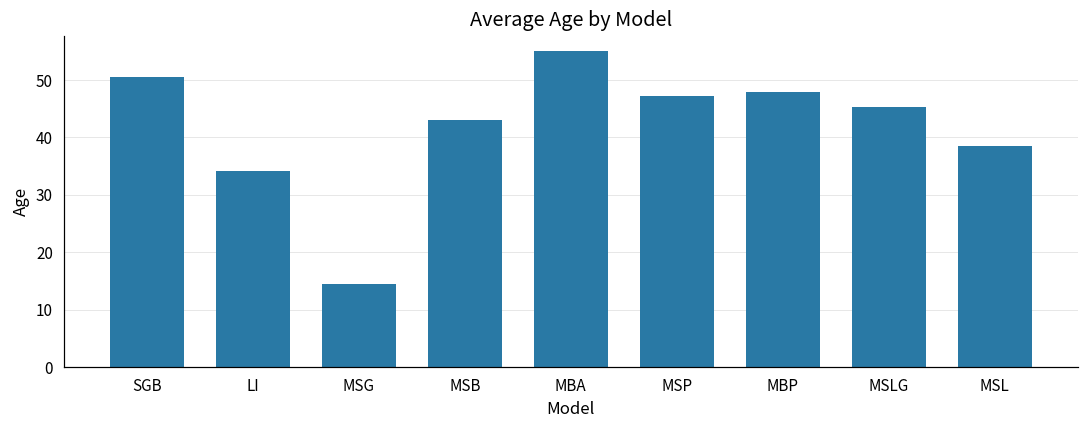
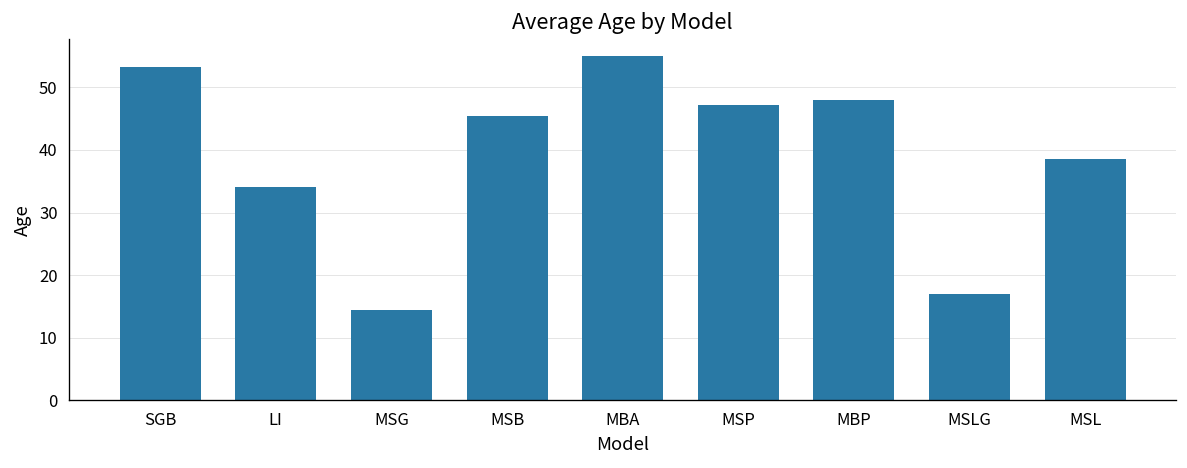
  {
-   "SGB": 50,
+   "SGB": 53,
    "LI": 34,
    "MSG": 15,
-   "MSB": 43,
+   "MSB": 46,
    "MBA": 55,
    "MSP": 47,
    "MBP": 48,
-   "MSLG": 45,
+   "MSLG": 17,
    "MSL": 39
  }
